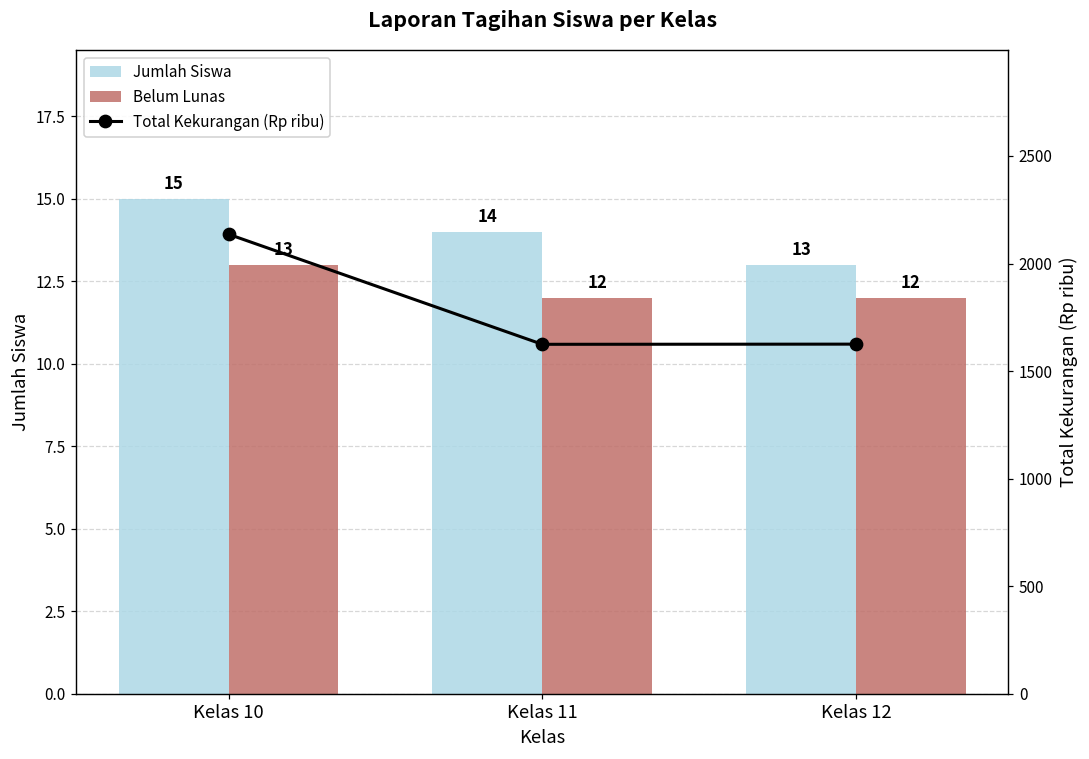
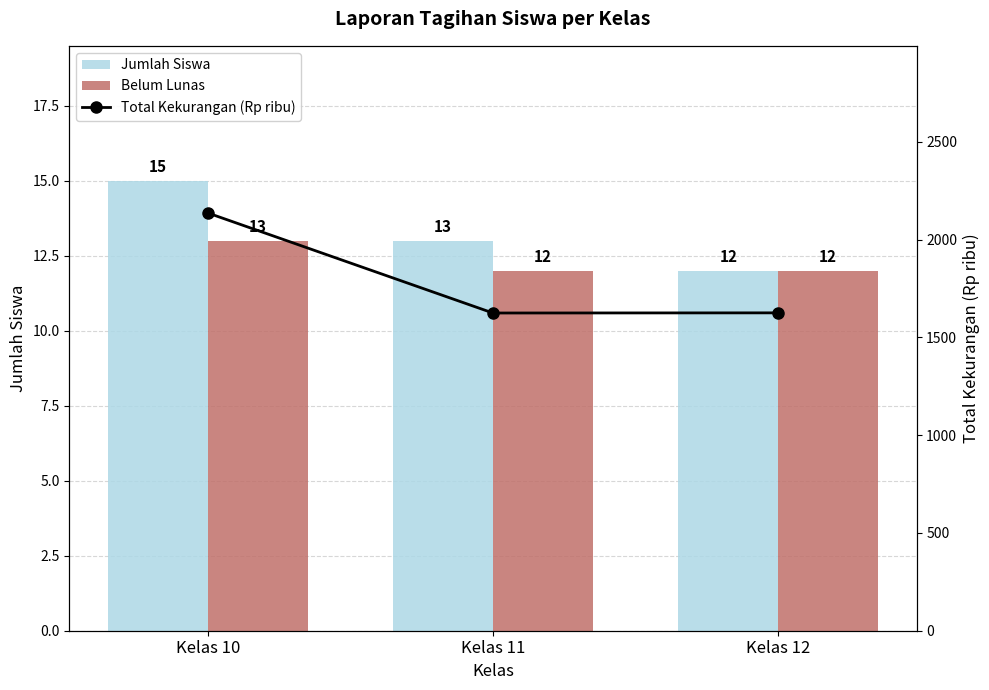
  {
    "Jumlah Siswa": {
      "Kelas 10": 15,
-     "Kelas 11": 14,
-     "Kelas 12": 13
+     "Kelas 11": 13,
+     "Kelas 12": 12
    },
    "Belum Lunas": {
      "Kelas 10": 13,
      "Kelas 11": 12,
      "Kelas 12": 12
    }
  }
